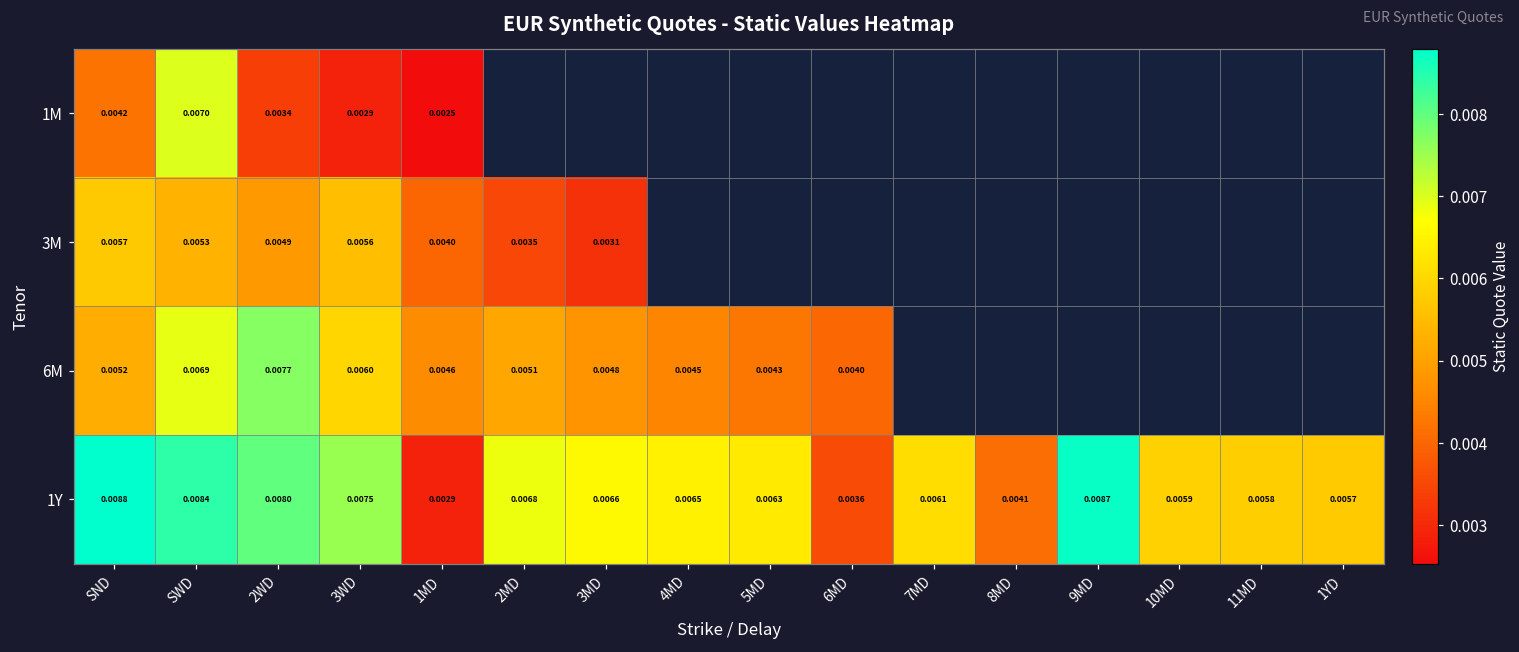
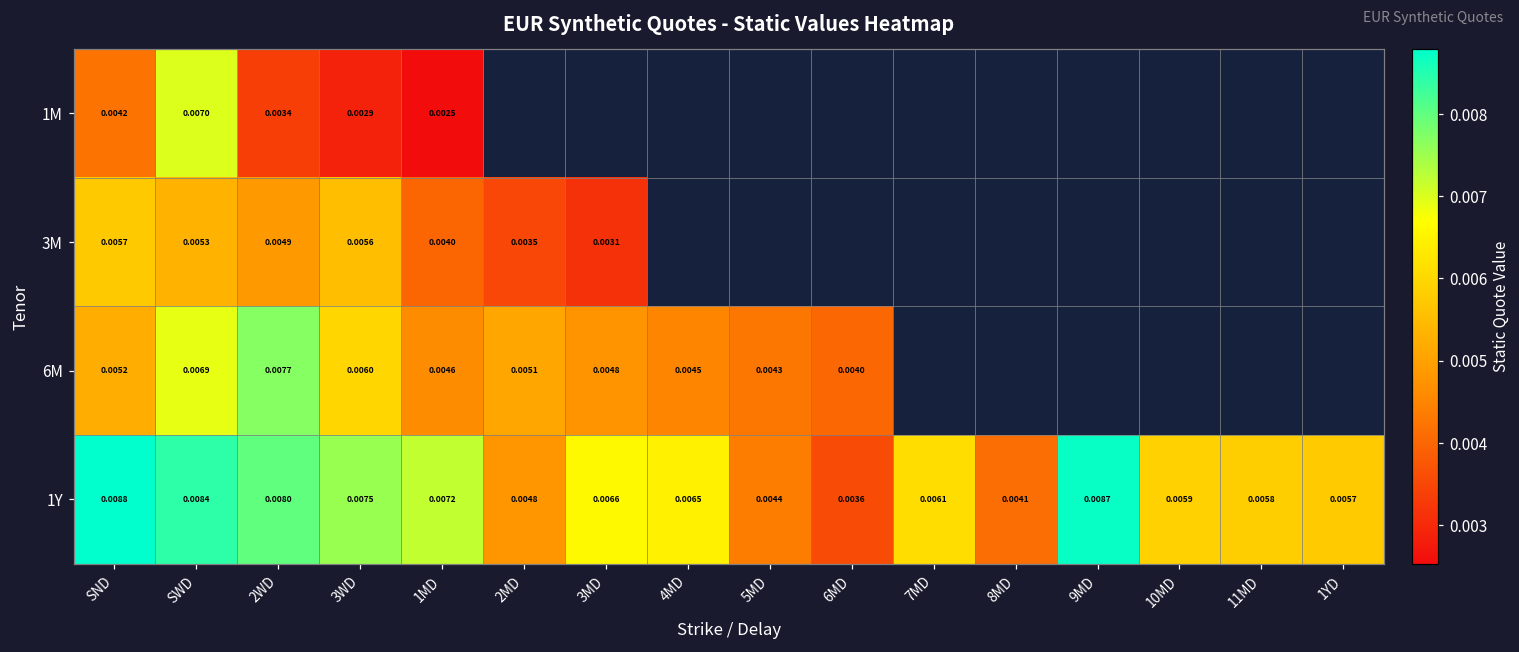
  {
    "1M": {
      "SND": 0.0042,
      "SWD": 0.0070,
      "2WD": 0.0034,
      "3WD": 0.0029,
      "1MD": 0.0025
    },
    "3M": {
      "SND": 0.0057,
      "SWD": 0.0053,
      "2WD": 0.0049,
      "3WD": 0.0056,
      "1MD": 0.0040,
      "2MD": 0.0035,
      "3MD": 0.0031
    },
    "6M": {
      "SND": 0.0052,
      "SWD": 0.0069,
      "2WD": 0.0077,
      "3WD": 0.0060,
      "1MD": 0.0046,
      "2MD": 0.0051,
      "3MD": 0.0048,
      "4MD": 0.0045,
      "5MD": 0.0043,
      "6MD": 0.0040
    },
    "1Y": {
      "SND": 0.0088,
      "SWD": 0.0084,
      "2WD": 0.0080,
      "3WD": 0.0075,
-     "1MD": 0.0029,
-     "2MD": 0.0068,
+     "1MD": 0.0072,
+     "2MD": 0.0048,
      "3MD": 0.0066,
      "4MD": 0.0065,
-     "5MD": 0.0063,
+     "5MD": 0.0044,
      "6MD": 0.0036,
      "7MD": 0.0061,
      "8MD": 0.0041,
      "9MD": 0.0087,
      "10MD": 0.0059,
      "11MD": 0.0058,
      "1YD": 0.0057
    }
  }
